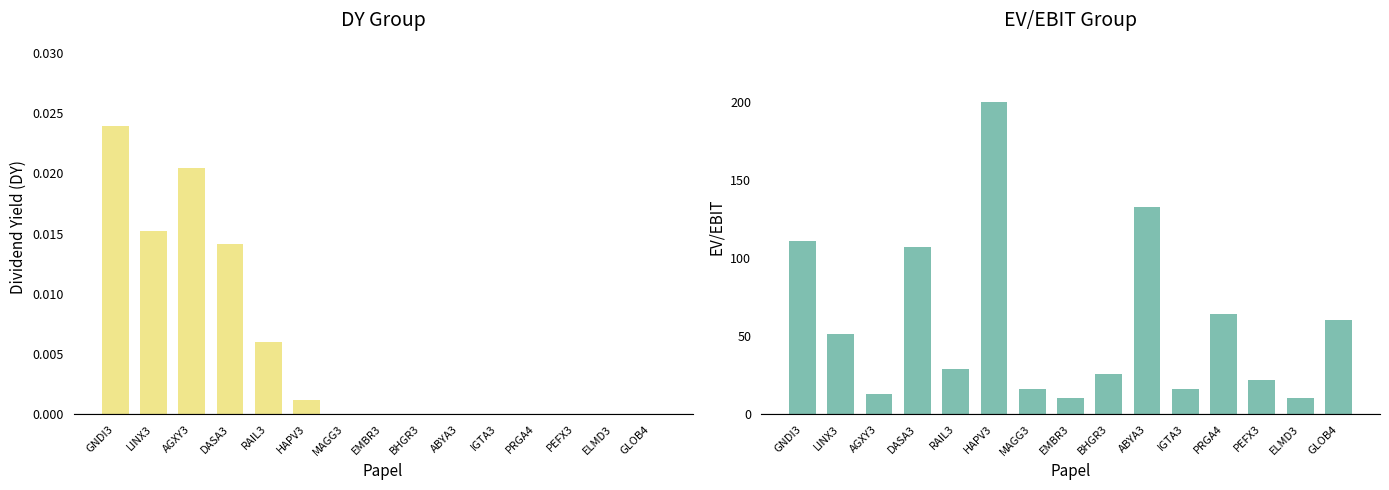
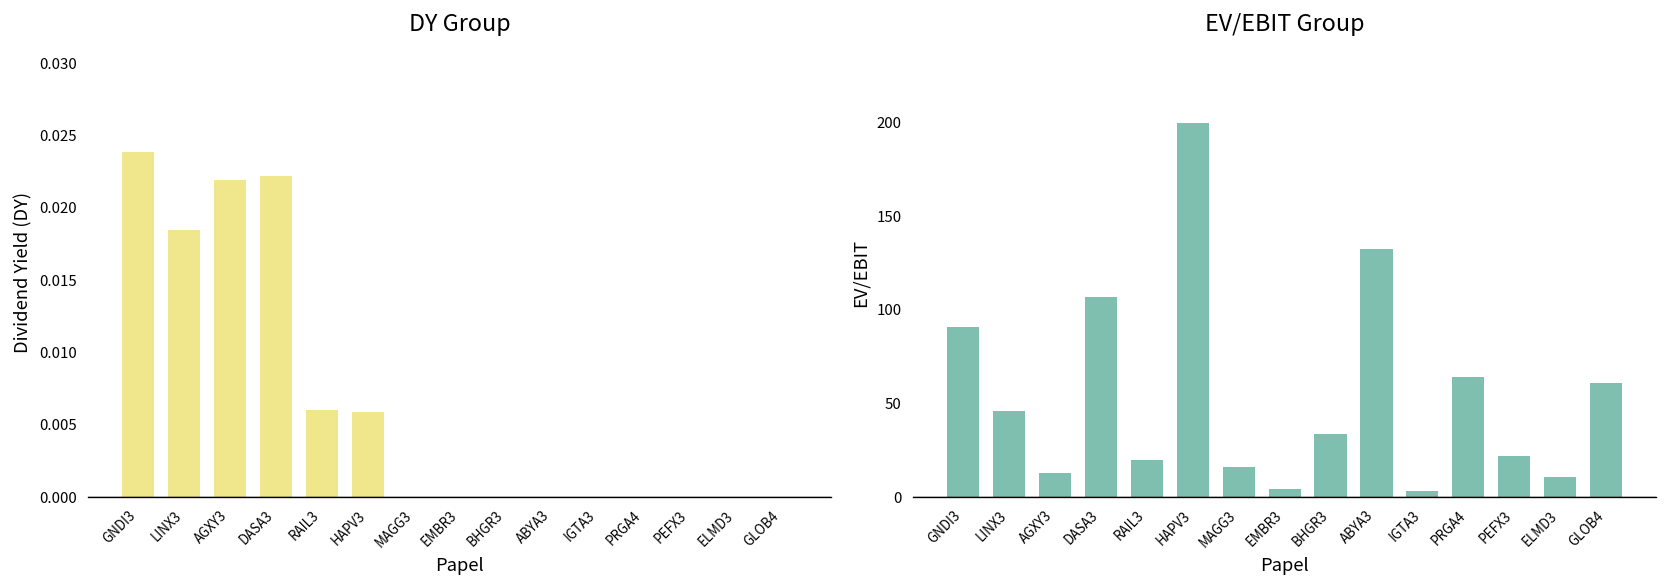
  {
    "DY Group": {
      "GNDI3": 0.0239,
-     "LINX3": 0.0152,
-     "AGXY3": 0.0204,
-     "DASA3": 0.0141,
+     "LINX3": 0.0185,
+     "AGXY3": 0.0219,
+     "DASA3": 0.0222,
      "RAIL3": 0.0060,
-     "HAPV3": 0.0012,
+     "HAPV3": 0.0059,
      "MAGG3": 0.0000,
      "EMBR3": 0.0000,
      "BHGR3": 0.0000,
      "ABYA3": 0.0000,
      "IGTA3": 0.0000,
      "PRGA4": 0.0000,
      "PEFX3": 0.0000,
      "ELMD3": 0.0000,
      "GLOB4": 0.0000
    },
    "EV/EBIT Group": {
-     "GNDI3": 111,
-     "LINX3": 51,
+     "GNDI3": 91,
+     "LINX3": 46,
      "AGXY3": 13,
      "DASA3": 107,
-     "RAIL3": 29,
+     "RAIL3": 20,
      "HAPV3": 200,
      "MAGG3": 16,
-     "EMBR3": 10,
-     "BHGR3": 26,
+     "EMBR3": 5,
+     "BHGR3": 34,
      "ABYA3": 133,
-     "IGTA3": 16,
+     "IGTA3": 3,
      "PRGA4": 64,
      "PEFX3": 22,
      "ELMD3": 11,
      "GLOB4": 61
    }
  }
